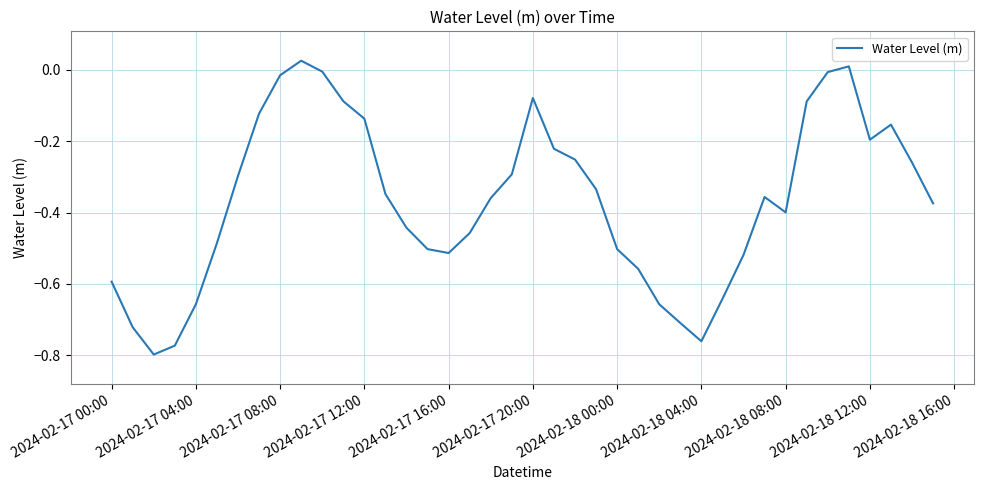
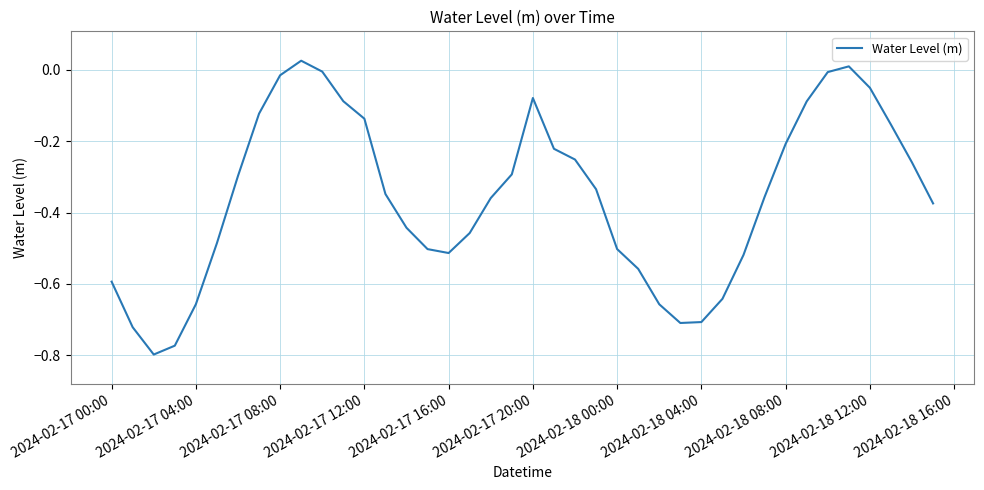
  {
    "2024-02-17 00:00": -0.59,
    "2024-02-17 04:00": -0.66,
    "2024-02-17 08:00": -0.02,
    "2024-02-17 12:00": -0.14,
    "2024-02-17 16:00": -0.51,
    "2024-02-17 20:00": -0.08,
    "2024-02-18 00:00": -0.50,
-   "2024-02-18 04:00": -0.76,
-   "2024-02-18 08:00": -0.40,
-   "2024-02-18 12:00": -0.20
+   "2024-02-18 04:00": -0.71,
+   "2024-02-18 08:00": -0.21,
+   "2024-02-18 12:00": -0.05
  }
